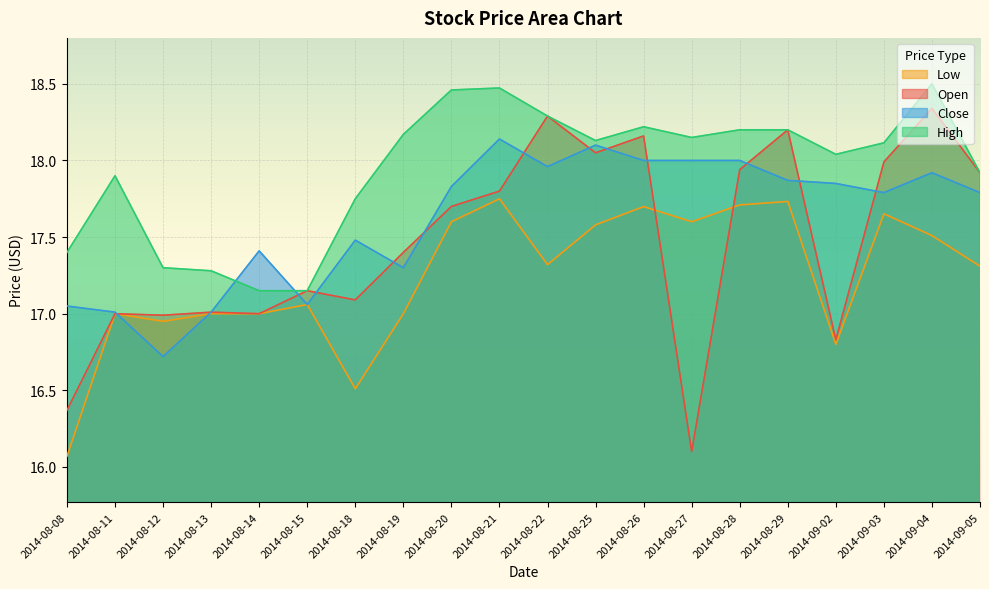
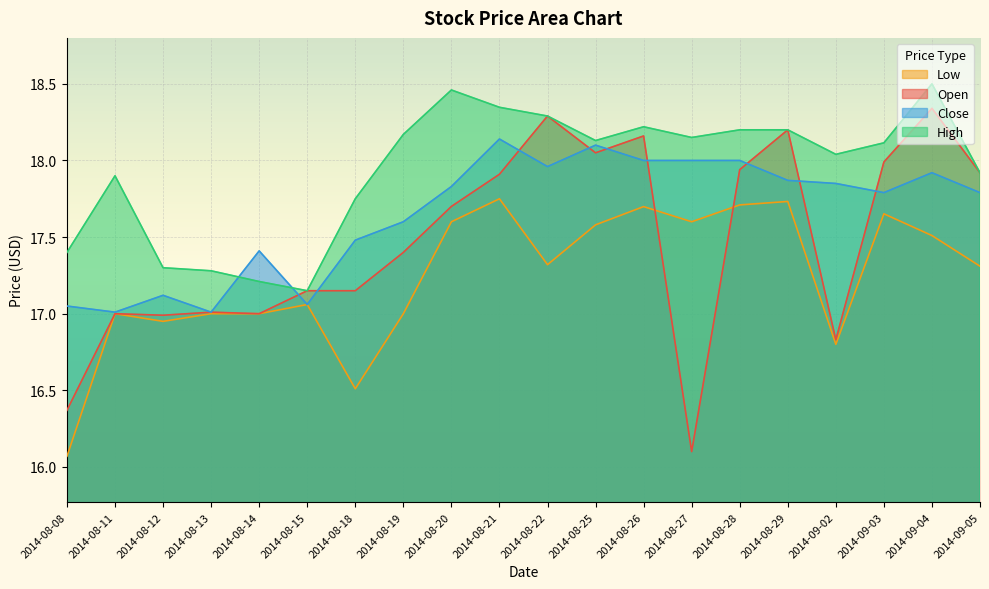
  {
    "Low": {
      "2014-08-08": 16.07,
      "2014-08-12": 16.95,
      "2014-08-18": 16.51,
      "2014-08-19": 17.00,
      "2014-08-20": 17.60,
      "2014-08-21": 17.75,
      "2014-08-22": 17.32,
      "2014-08-25": 17.58,
      "2014-08-26": 17.70,
      "2014-08-27": 17.60,
      "2014-08-28": 17.71,
      "2014-08-29": 17.73,
      "2014-09-02": 16.80,
      "2014-09-03": 17.65,
      "2014-09-04": 17.51,
      "2014-09-05": 17.31
    },
    "Open": {
      "2014-08-08": 16.37,
      "2014-08-12": 16.99,
-     "2014-08-18": 17.09,
+     "2014-08-18": 17.15,
      "2014-08-19": 17.40,
      "2014-08-20": 17.70,
-     "2014-08-21": 17.80,
+     "2014-08-21": 17.91,
      "2014-08-25": 18.05,
      "2014-08-26": 18.16,
      "2014-08-27": 16.10,
      "2014-08-28": 17.94,
      "2014-09-02": 16.83,
      "2014-09-03": 17.99
    },
    "Close": {
      "2014-08-08": 17.05,
-     "2014-08-12": 16.72,
+     "2014-08-12": 17.12,
      "2014-08-14": 17.41,
      "2014-08-18": 17.48,
-     "2014-08-19": 17.3,
+     "2014-08-19": 17.6,
      "2014-08-20": 17.83,
      "2014-08-21": 18.14,
      "2014-08-22": 17.96,
      "2014-08-25": 18.10,
      "2014-08-26": 18.00,
      "2014-08-27": 18.00,
      "2014-08-28": 18.00,
      "2014-08-29": 17.87,
      "2014-09-02": 17.85,
      "2014-09-03": 17.79,
      "2014-09-04": 17.92,
      "2014-09-05": 17.79
    },
    "High": {
      "2014-08-08": 17.40,
      "2014-08-11": 17.90,
      "2014-08-12": 17.30,
      "2014-08-13": 17.28,
-     "2014-08-14": 17.15,
+     "2014-08-14": 17.21,
      "2014-08-18": 17.75,
      "2014-08-19": 18.17,
      "2014-08-20": 18.46,
-     "2014-08-21": 18.47,
+     "2014-08-21": 18.35,
      "2014-08-25": 18.13,
      "2014-08-26": 18.22,
      "2014-08-27": 18.15,
      "2014-08-28": 18.20,
      "2014-09-02": 18.04,
      "2014-09-03": 18.12
    }
  }
